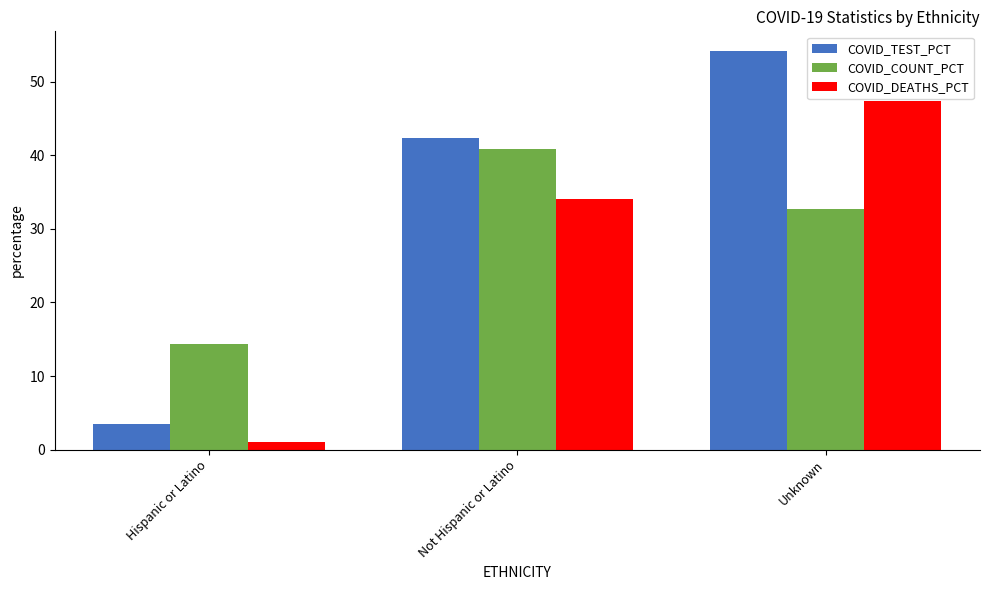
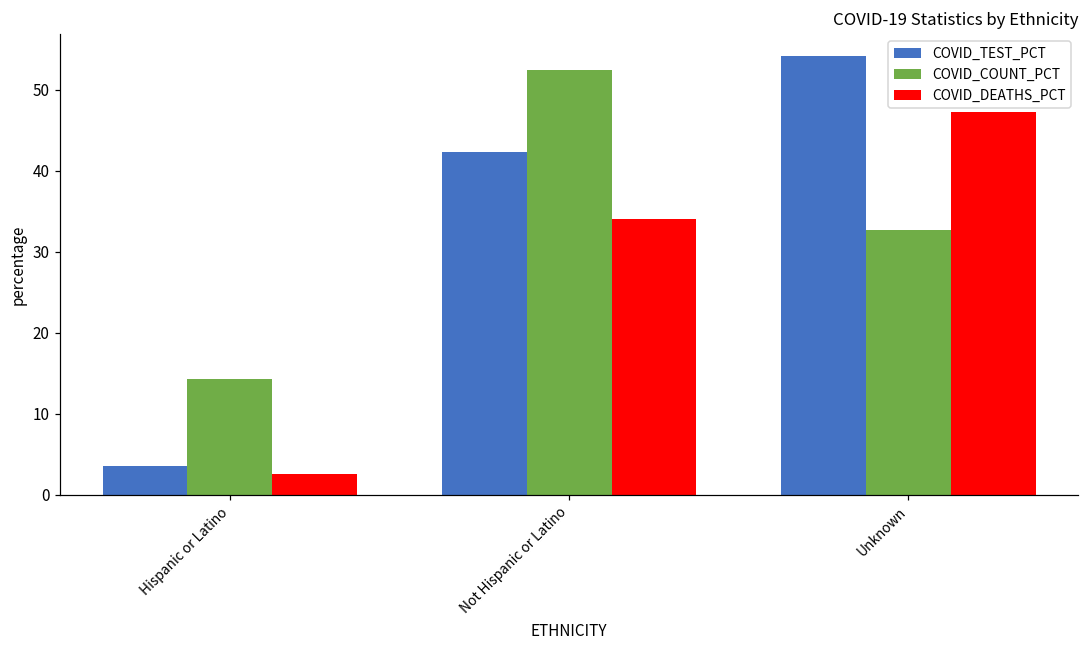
  {
    "COVID_TEST_PCT": {
      "Hispanic or Latino": 4,
      "Not Hispanic or Latino": 42,
      "Unknown": 54
    },
    "COVID_COUNT_PCT": {
      "Hispanic or Latino": 14,
-     "Not Hispanic or Latino": 41,
+     "Not Hispanic or Latino": 52,
      "Unknown": 33
    },
    "COVID_DEATHS_PCT": {
-     "Hispanic or Latino": 1,
+     "Hispanic or Latino": 3,
      "Not Hispanic or Latino": 34,
      "Unknown": 47
    }
  }
